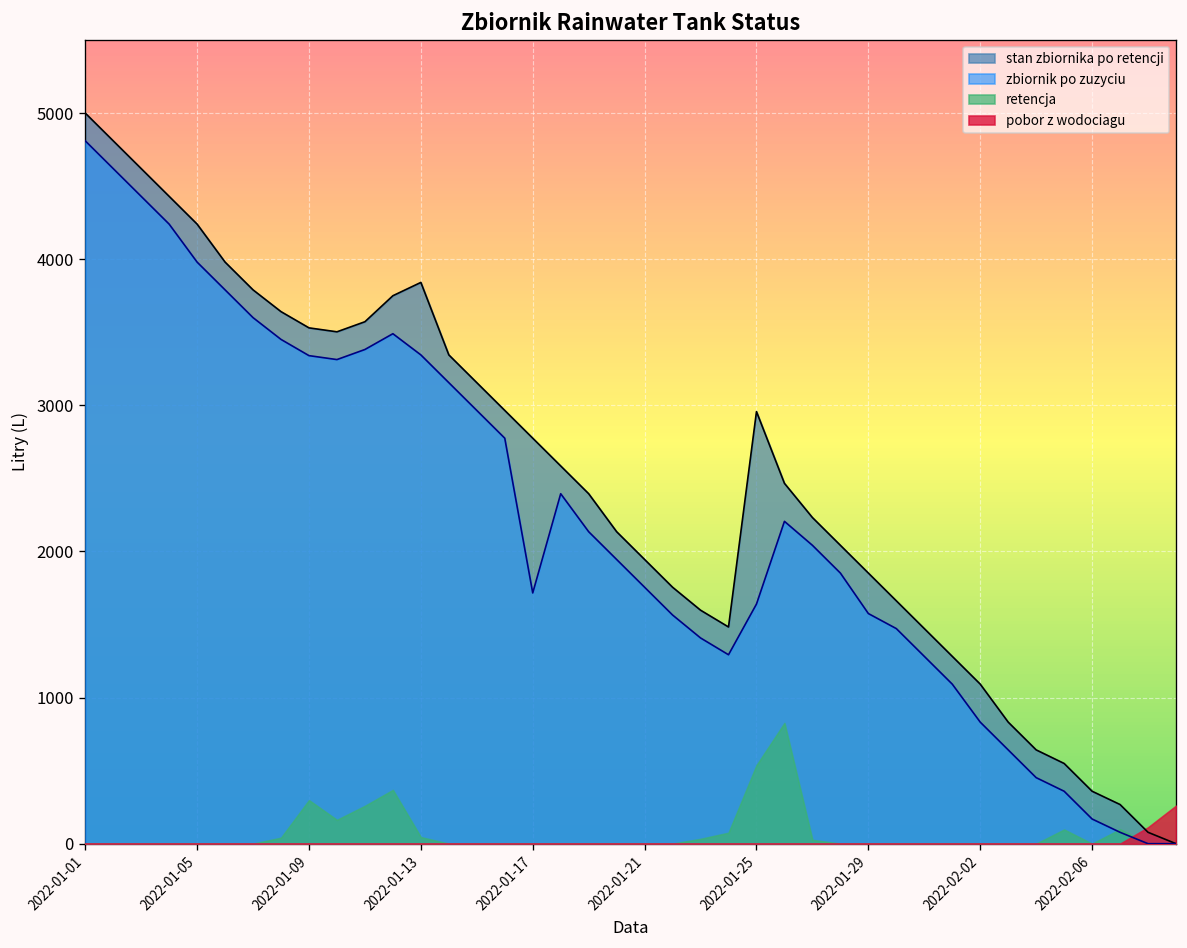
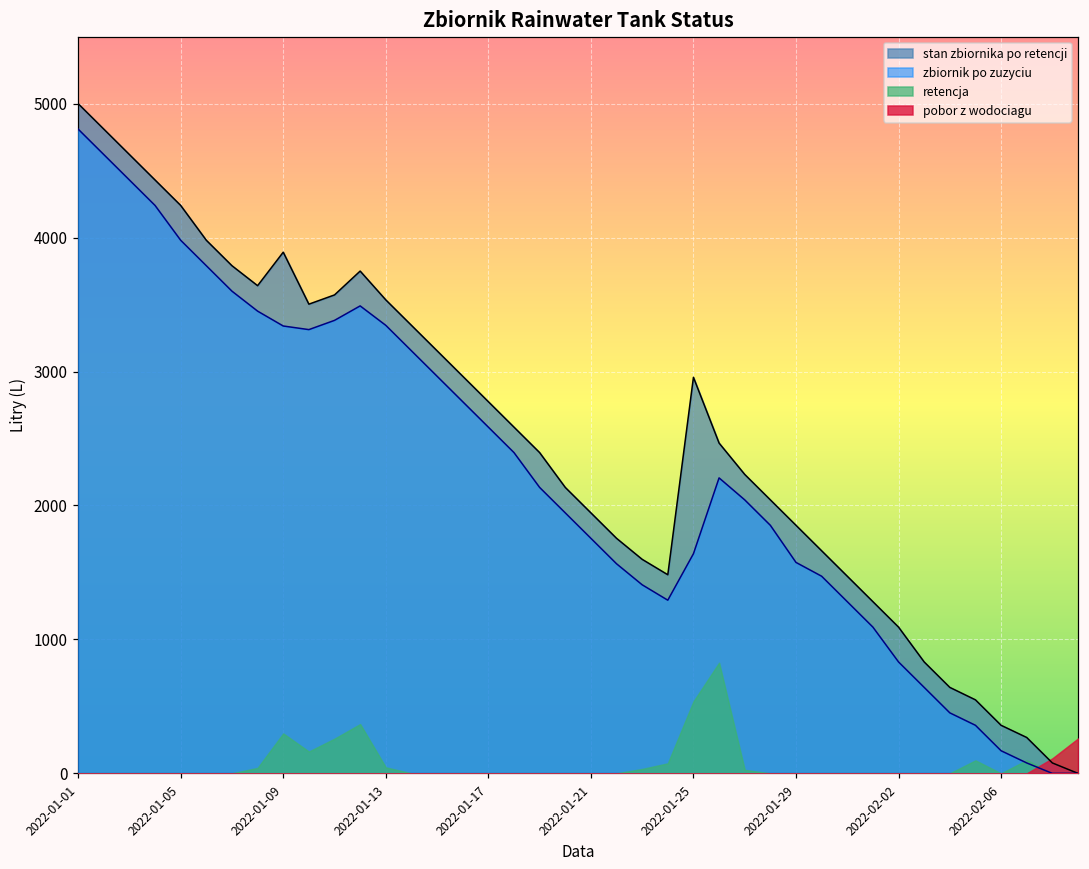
  {
    "stan zbiornika po retencji": {
      "2022-01-01": 5000,
      "2022-01-05": 4240,
-     "2022-01-09": 3530,
-     "2022-01-13": 3840,
+     "2022-01-09": 3890,
+     "2022-01-13": 3540,
      "2022-01-17": 2780,
      "2022-01-21": 1950,
      "2022-01-25": 2960,
      "2022-01-29": 1850,
      "2022-02-02": 1090,
      "2022-02-06": 360
    },
    "zbiornik po zuzyciu": {
      "2022-01-01": 4810,
      "2022-01-05": 3980,
      "2022-01-09": 3340,
      "2022-01-13": 3350,
-     "2022-01-17": 1720,
+     "2022-01-17": 2590,
      "2022-01-21": 1760,
      "2022-01-25": 1640,
      "2022-01-29": 1580,
      "2022-02-02": 830,
      "2022-02-06": 170
    },
    "retencja": {
      "2022-01-09": 300,
      "2022-01-13": 50,
      "2022-01-25": 540
    },
    "pobor z wodociagu": {
      "2022-01-09": 0,
      "2022-01-13": 0,
      "2022-01-25": 0
    }
  }
